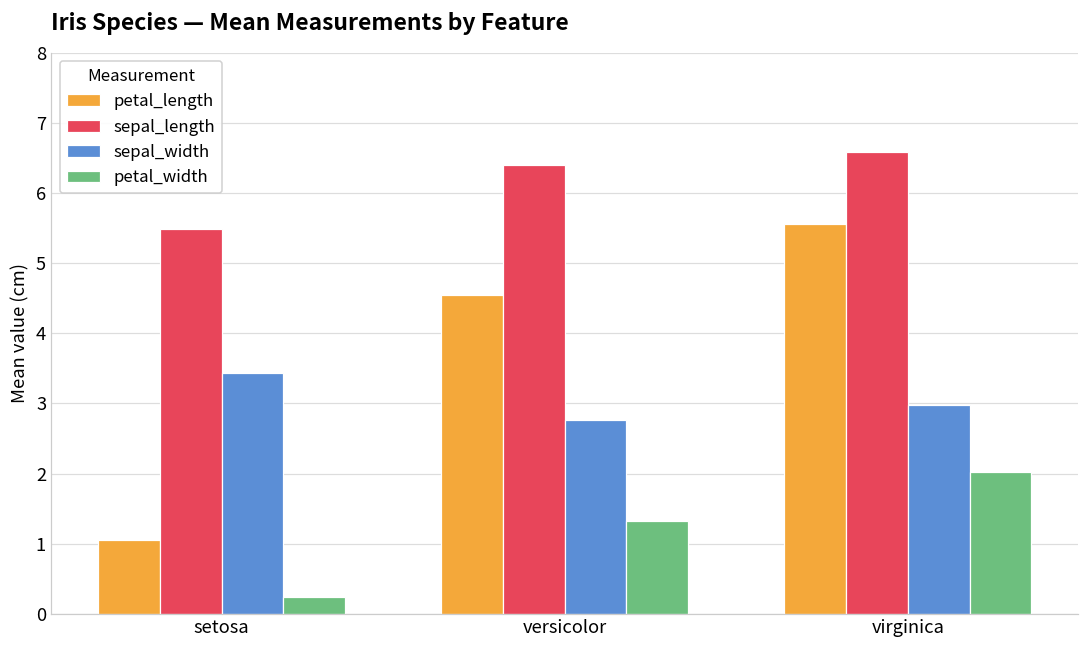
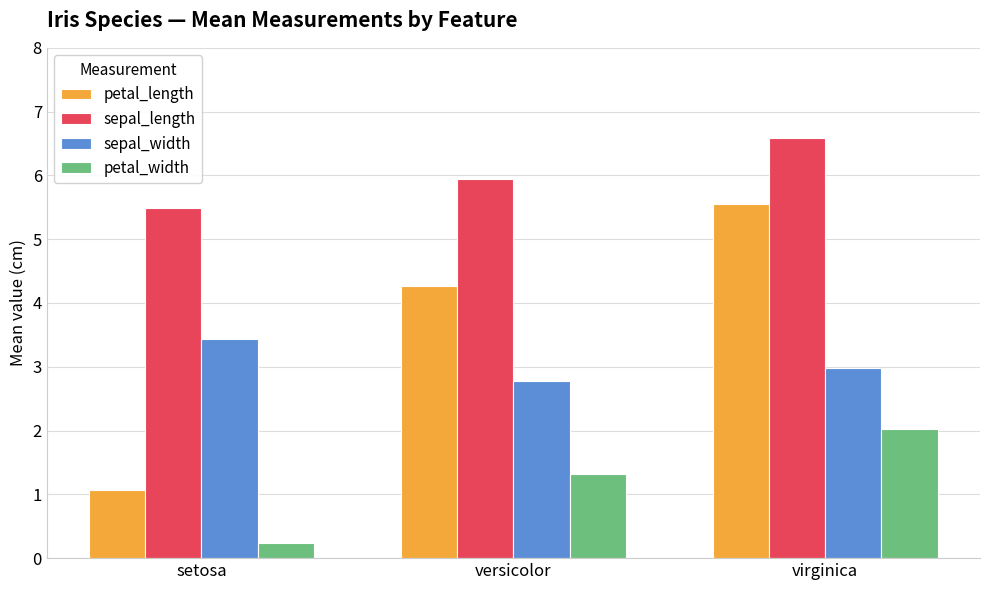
  {
    "petal_length": {
      "setosa": 1.1,
-     "versicolor": 4.6,
+     "versicolor": 4.3,
      "virginica": 5.6
    },
    "sepal_length": {
      "setosa": 5.5,
-     "versicolor": 6.4,
+     "versicolor": 5.9,
      "virginica": 6.6
    },
    "sepal_width": {
      "setosa": 3.4,
      "versicolor": 2.8,
      "virginica": 3.0
    },
    "petal_width": {
      "setosa": 0.2,
      "versicolor": 1.3,
      "virginica": 2.0
    }
  }
